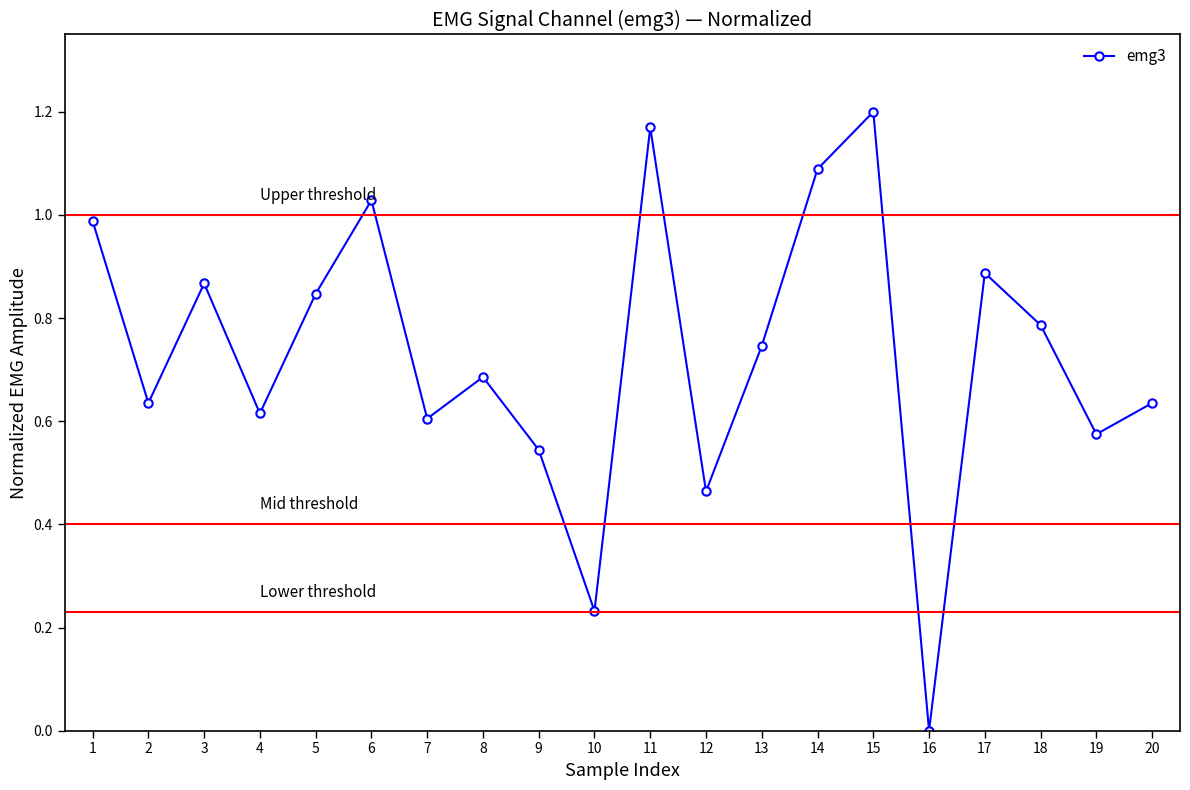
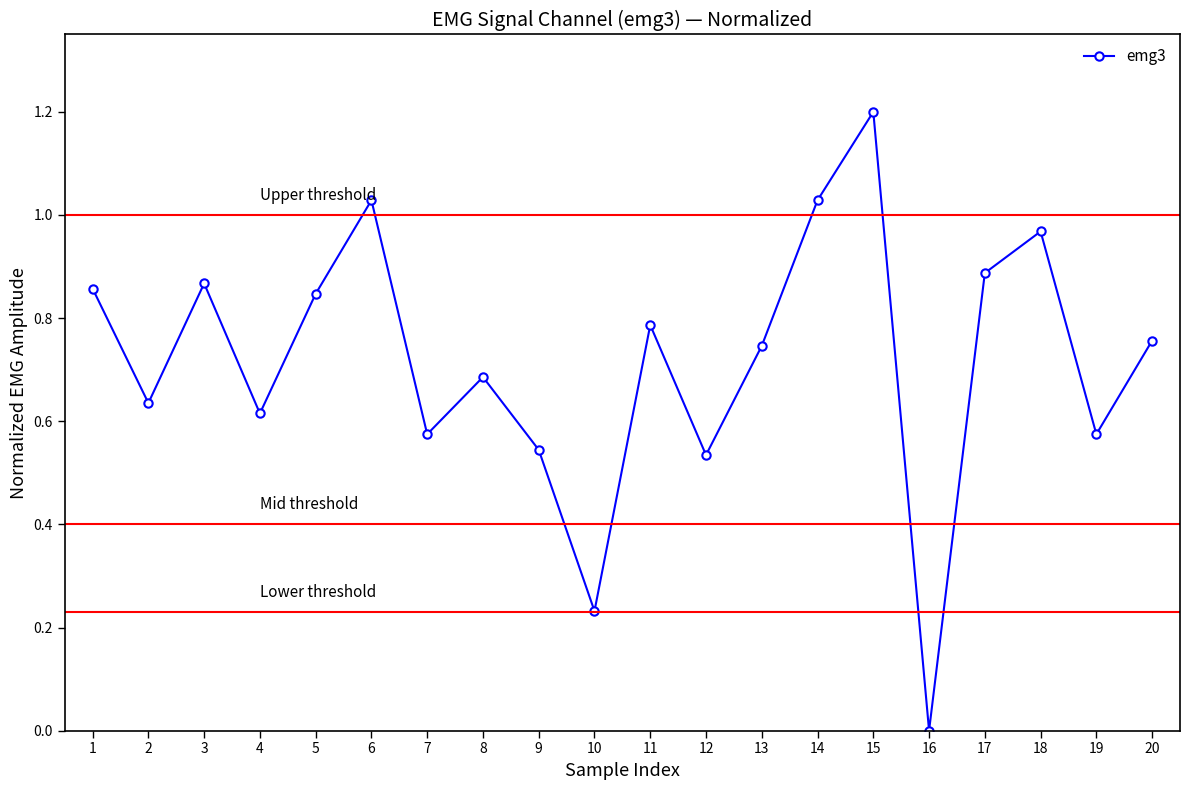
  {
-   "1": 0.99,
+   "1": 0.86,
    "2": 0.64,
    "3": 0.87,
    "4": 0.62,
    "5": 0.85,
    "6": 1.03,
-   "7": 0.61,
+   "7": 0.57,
    "8": 0.69,
    "9": 0.54,
    "10": 0.23,
-   "11": 1.17,
-   "12": 0.46,
+   "11": 0.79,
+   "12": 0.53,
    "13": 0.75,
-   "14": 1.09,
+   "14": 1.03,
    "15": 1.20,
    "16": 0.00,
    "17": 0.89,
-   "18": 0.79,
+   "18": 0.97,
    "19": 0.57,
-   "20": 0.64
+   "20": 0.76
  }
